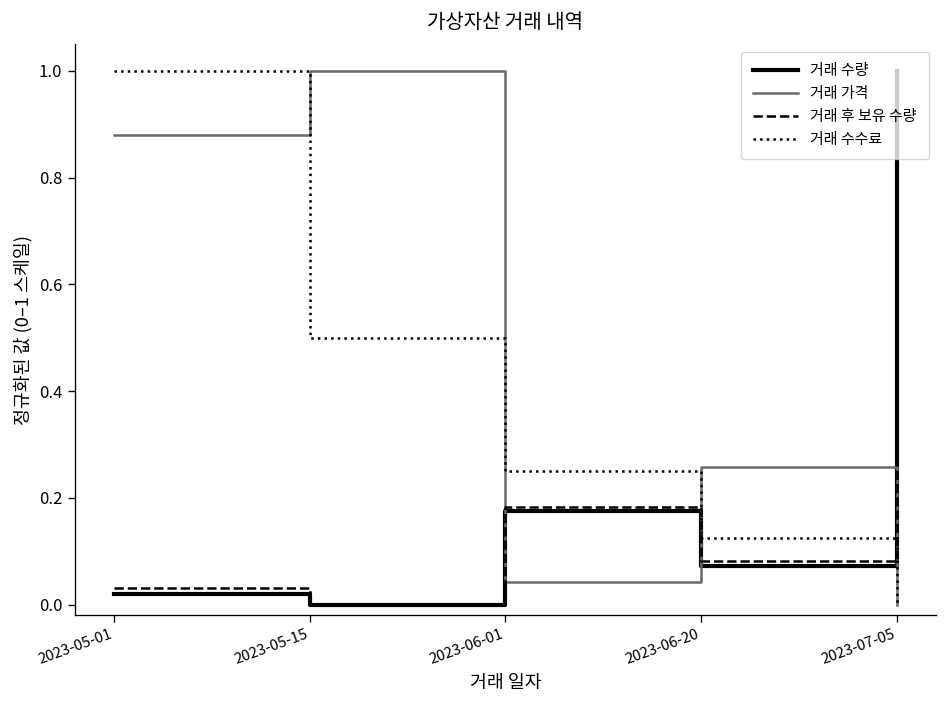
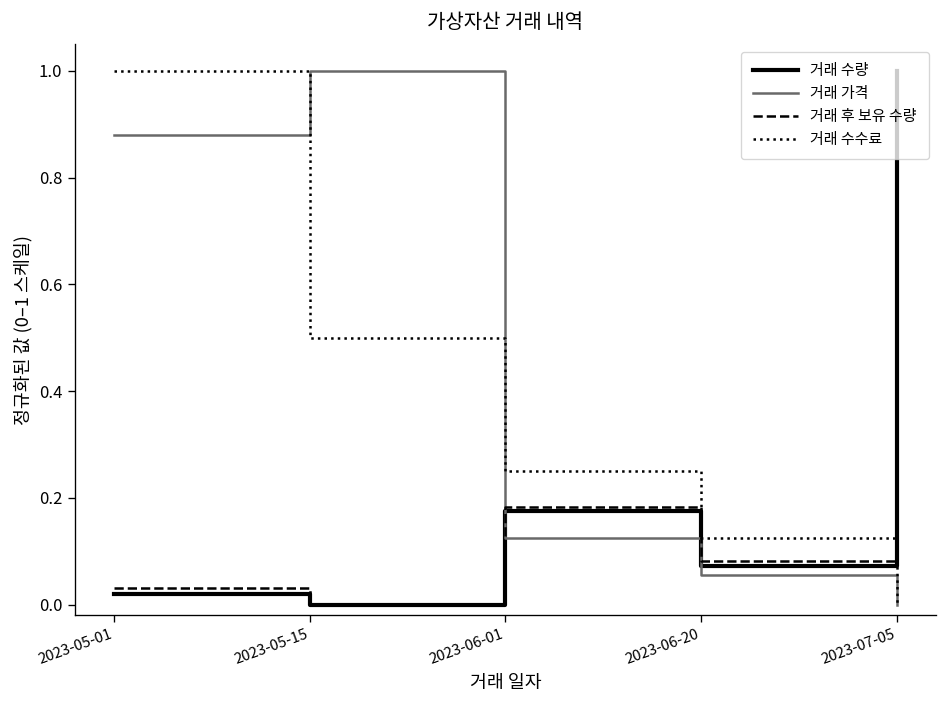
  {
    "거래 가격": {
      "2023-05-01": 0.88,
      "2023-05-15": 1.00,
-     "2023-06-01": 0.04,
-     "2023-06-20": 0.26
+     "2023-06-01": 0.12,
+     "2023-06-20": 0.06
    }
  }
